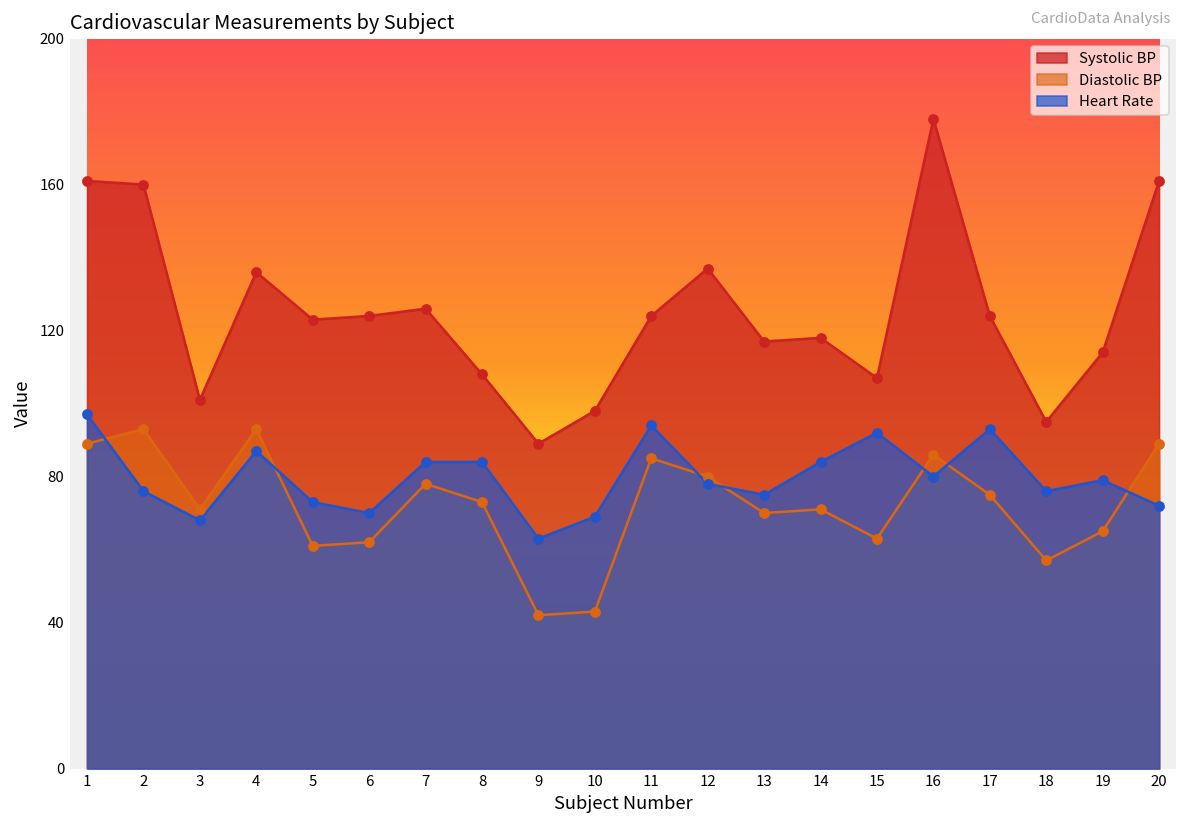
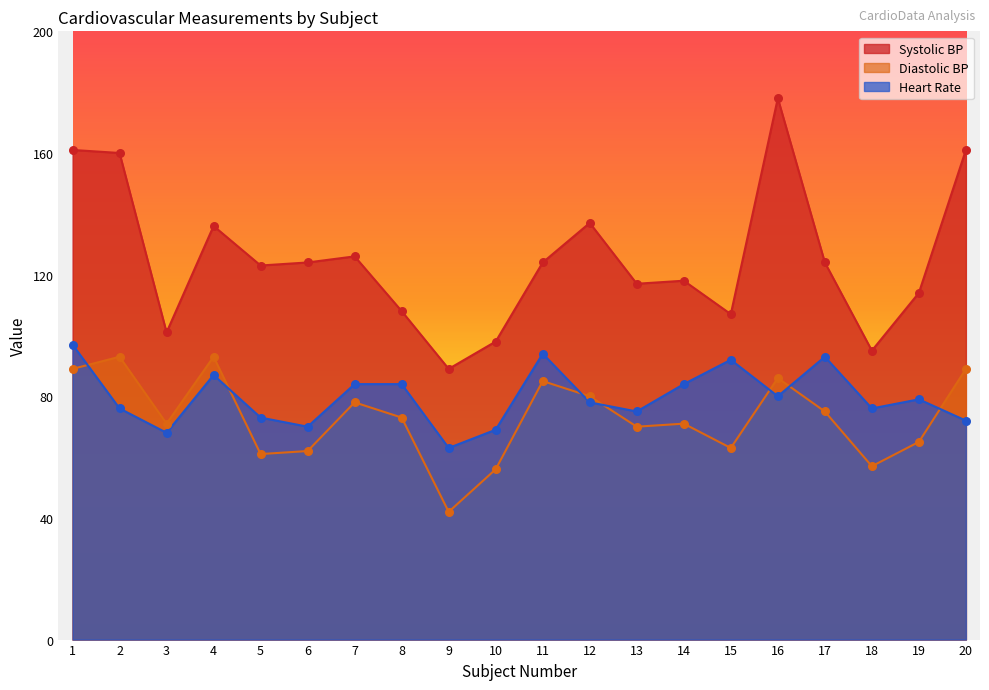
  {
    "Systolic BP": {
      "1": 161,
      "2": 160,
      "3": 101,
      "4": 136,
      "5": 123,
      "6": 124,
      "7": 126,
      "8": 108,
      "9": 89,
      "10": 98,
      "11": 124,
      "12": 137,
      "13": 117,
      "14": 118,
      "15": 107,
      "16": 178,
      "17": 124,
      "18": 95,
      "19": 114,
      "20": 161
    },
    "Diastolic BP": {
      "1": 89,
      "2": 93,
      "3": 71,
      "4": 93,
      "5": 61,
      "6": 62,
      "7": 78,
      "8": 73,
      "9": 42,
-     "10": 43,
+     "10": 56,
      "11": 85,
      "12": 80,
      "13": 70,
      "14": 71,
      "15": 63,
      "16": 86,
      "17": 75,
      "18": 57,
      "19": 65,
      "20": 89
    },
    "Heart Rate": {
      "1": 97,
      "2": 76,
      "3": 68,
      "4": 87,
      "5": 73,
      "6": 70,
      "7": 84,
      "8": 84,
      "9": 63,
      "10": 69,
      "11": 94,
      "12": 78,
      "13": 75,
      "14": 84,
      "15": 92,
      "16": 80,
      "17": 93,
      "18": 76,
      "19": 79,
      "20": 72
    }
  }
